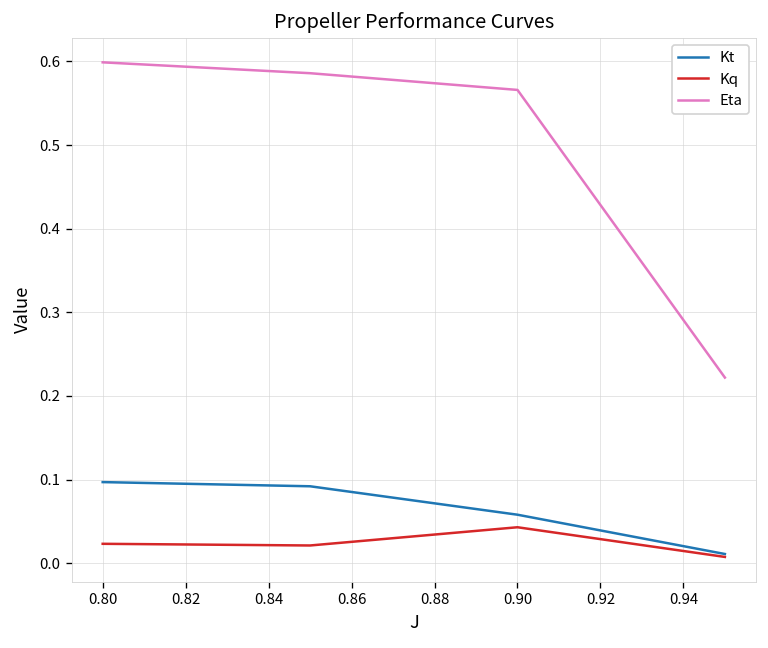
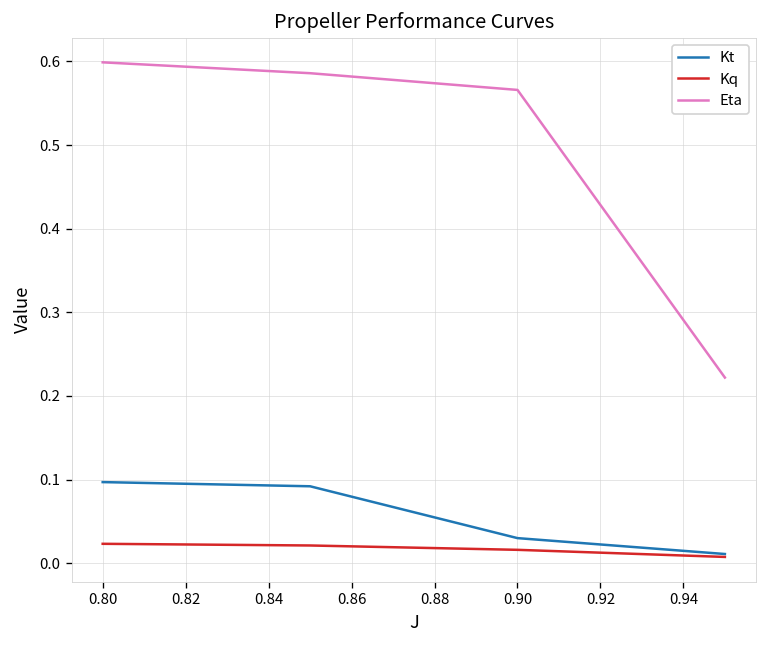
  {
    "Kt": {
      "0.80": 0.10,
-     "0.90": 0.06
+     "0.90": 0.03
    },
    "Kq": {
      "0.80": 0.02,
-     "0.90": 0.04
+     "0.90": 0.02
    },
    "Eta": {
      "0.80": 0.60,
      "0.90": 0.57
    }
  }
